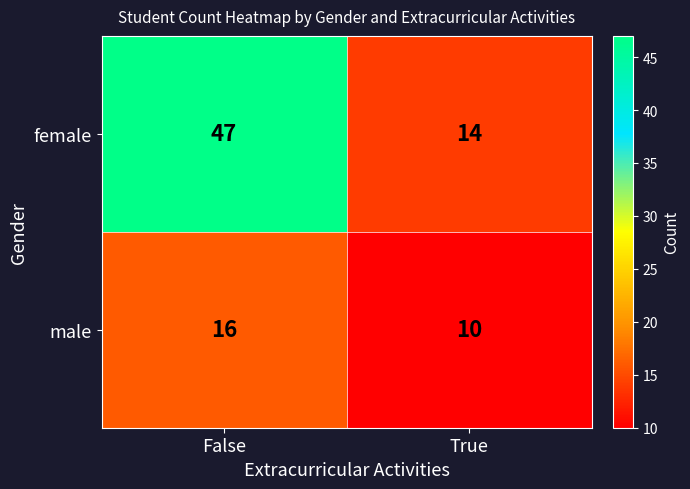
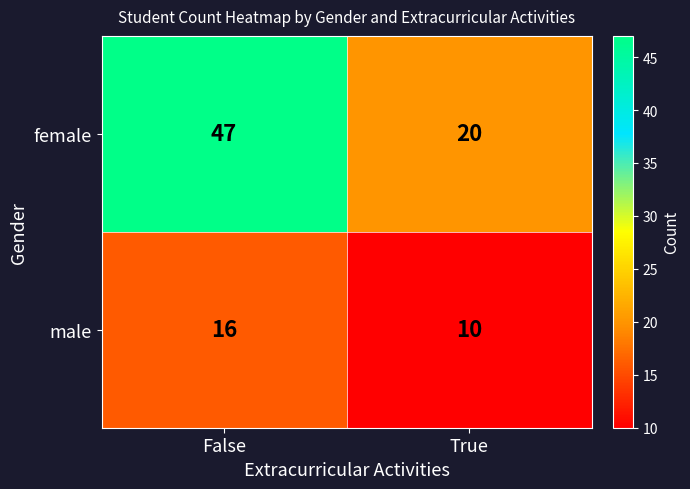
  {
    "female": {
      "False": 47,
-     "True": 14
+     "True": 20
    },
    "male": {
      "False": 16,
      "True": 10
    }
  }
